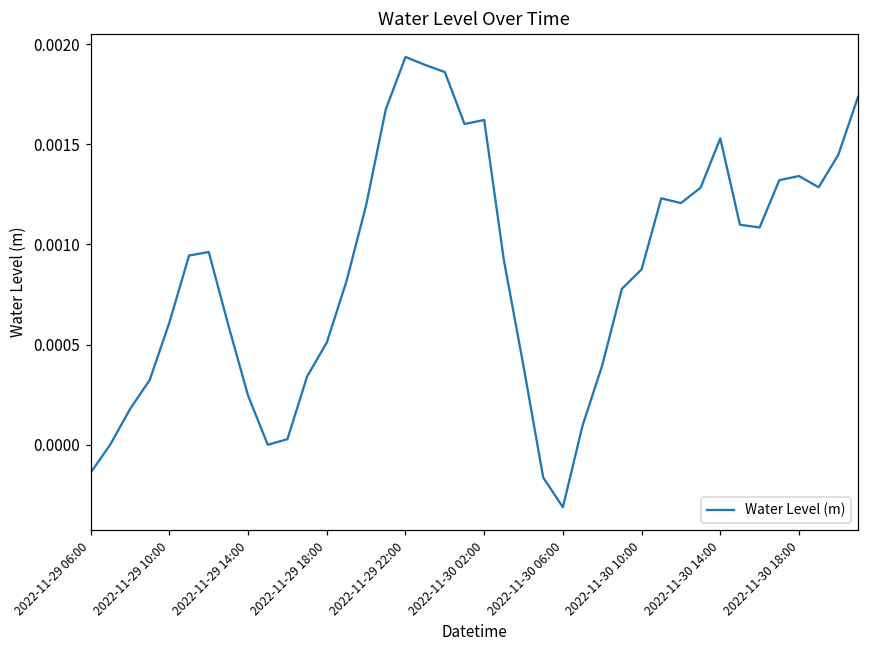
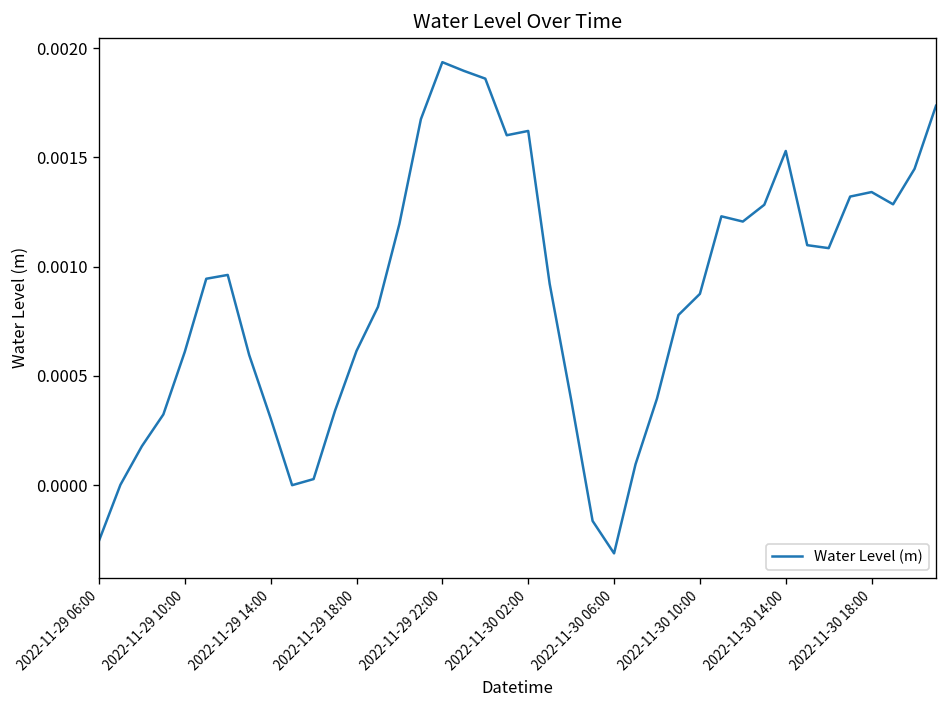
  {
-   "2022-11-29 06:00": -0.00014,
+   "2022-11-29 06:00": -0.00025,
    "2022-11-29 10:00": 0.00061,
-   "2022-11-29 14:00": 0.00024,
-   "2022-11-29 18:00": 0.00051,
+   "2022-11-29 14:00": 0.00031,
+   "2022-11-29 18:00": 0.00061,
    "2022-11-29 22:00": 0.00194,
    "2022-11-30 02:00": 0.00162,
    "2022-11-30 06:00": -0.00031,
    "2022-11-30 10:00": 0.00088,
    "2022-11-30 14:00": 0.00153,
    "2022-11-30 18:00": 0.00134
  }
